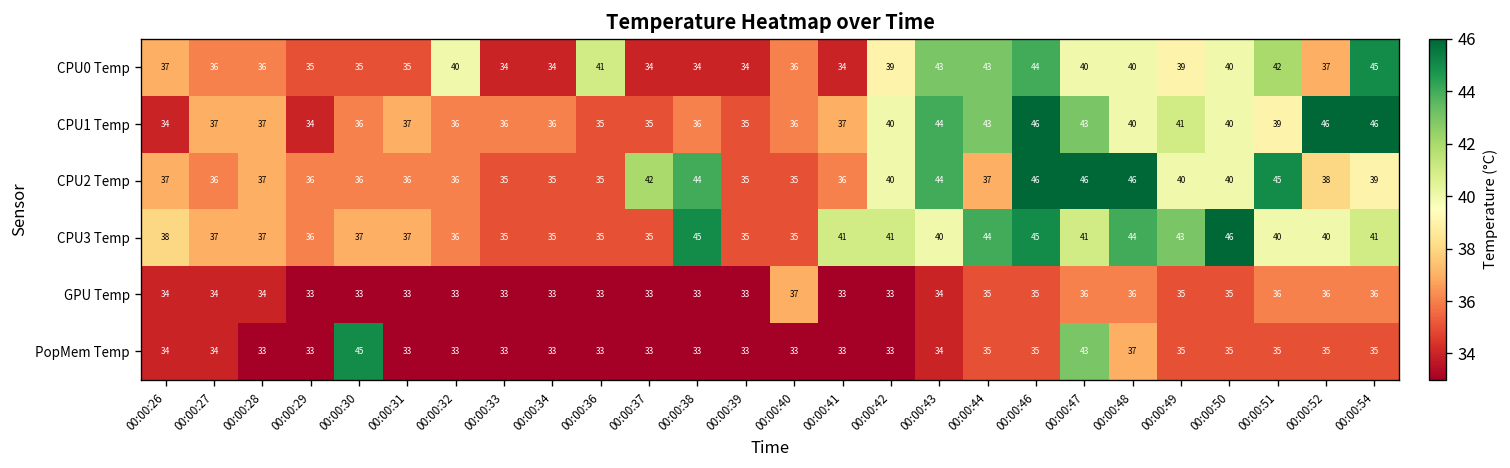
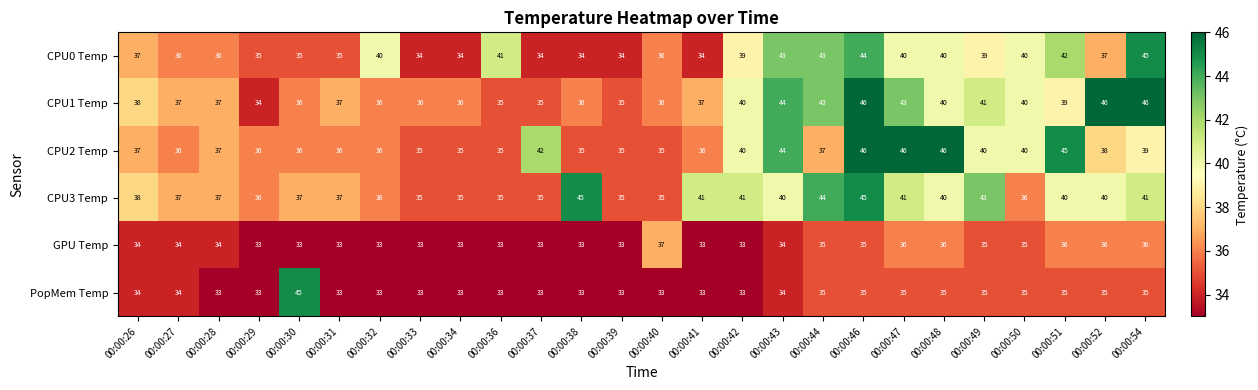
  {
    "CPU0 Temp": {
      "00:00:26": 37,
      "00:00:27": 36,
      "00:00:28": 36,
      "00:00:29": 35,
      "00:00:30": 35,
      "00:00:31": 35,
      "00:00:32": 40,
      "00:00:33": 34,
      "00:00:34": 34,
      "00:00:36": 41,
      "00:00:37": 34,
      "00:00:38": 34,
      "00:00:39": 34,
      "00:00:40": 36,
      "00:00:41": 34,
      "00:00:42": 39,
      "00:00:43": 43,
      "00:00:44": 43,
      "00:00:46": 44,
      "00:00:47": 40,
      "00:00:48": 40,
      "00:00:49": 39,
      "00:00:50": 40,
      "00:00:51": 42,
      "00:00:52": 37,
      "00:00:54": 45
    },
    "CPU1 Temp": {
-     "00:00:26": 34,
+     "00:00:26": 38,
      "00:00:27": 37,
      "00:00:28": 37,
      "00:00:29": 34,
      "00:00:30": 36,
      "00:00:31": 37,
      "00:00:32": 36,
      "00:00:33": 36,
      "00:00:34": 36,
      "00:00:36": 35,
      "00:00:37": 35,
      "00:00:38": 36,
      "00:00:39": 35,
      "00:00:40": 36,
      "00:00:41": 37,
      "00:00:42": 40,
      "00:00:43": 44,
      "00:00:44": 43,
      "00:00:46": 46,
      "00:00:47": 43,
      "00:00:48": 40,
      "00:00:49": 41,
      "00:00:50": 40,
      "00:00:51": 39,
      "00:00:52": 46,
      "00:00:54": 46
    },
    "CPU2 Temp": {
      "00:00:26": 37,
      "00:00:27": 36,
      "00:00:28": 37,
      "00:00:29": 36,
      "00:00:30": 36,
      "00:00:31": 36,
      "00:00:32": 36,
      "00:00:33": 35,
      "00:00:34": 35,
      "00:00:36": 35,
      "00:00:37": 42,
-     "00:00:38": 44,
+     "00:00:38": 35,
      "00:00:39": 35,
      "00:00:40": 35,
      "00:00:41": 36,
      "00:00:42": 40,
      "00:00:43": 44,
      "00:00:44": 37,
      "00:00:46": 46,
      "00:00:47": 46,
      "00:00:48": 46,
      "00:00:49": 40,
      "00:00:50": 40,
      "00:00:51": 45,
      "00:00:52": 38,
      "00:00:54": 39
    },
    "CPU3 Temp": {
      "00:00:26": 38,
      "00:00:27": 37,
      "00:00:28": 37,
      "00:00:29": 36,
      "00:00:30": 37,
      "00:00:31": 37,
      "00:00:32": 36,
      "00:00:33": 35,
      "00:00:34": 35,
      "00:00:36": 35,
      "00:00:37": 35,
      "00:00:38": 45,
      "00:00:39": 35,
      "00:00:40": 35,
      "00:00:41": 41,
      "00:00:42": 41,
      "00:00:43": 40,
      "00:00:44": 44,
      "00:00:46": 45,
      "00:00:47": 41,
-     "00:00:48": 44,
+     "00:00:48": 40,
      "00:00:49": 43,
-     "00:00:50": 46,
+     "00:00:50": 36,
      "00:00:51": 40,
      "00:00:52": 40,
      "00:00:54": 41
    },
    "GPU Temp": {
      "00:00:26": 34,
      "00:00:27": 34,
      "00:00:28": 34,
      "00:00:29": 33,
      "00:00:30": 33,
      "00:00:31": 33,
      "00:00:32": 33,
      "00:00:33": 33,
      "00:00:34": 33,
      "00:00:36": 33,
      "00:00:37": 33,
      "00:00:38": 33,
      "00:00:39": 33,
      "00:00:40": 37,
      "00:00:41": 33,
      "00:00:42": 33,
      "00:00:43": 34,
      "00:00:44": 35,
      "00:00:46": 35,
      "00:00:47": 36,
      "00:00:48": 36,
      "00:00:49": 35,
      "00:00:50": 35,
      "00:00:51": 36,
      "00:00:52": 36,
      "00:00:54": 36
    },
    "PopMem Temp": {
      "00:00:26": 34,
      "00:00:27": 34,
      "00:00:28": 33,
      "00:00:29": 33,
      "00:00:30": 45,
      "00:00:31": 33,
      "00:00:32": 33,
      "00:00:33": 33,
      "00:00:34": 33,
      "00:00:36": 33,
      "00:00:37": 33,
      "00:00:38": 33,
      "00:00:39": 33,
      "00:00:40": 33,
      "00:00:41": 33,
      "00:00:42": 33,
      "00:00:43": 34,
      "00:00:44": 35,
      "00:00:46": 35,
-     "00:00:47": 43,
-     "00:00:48": 37,
+     "00:00:47": 35,
+     "00:00:48": 35,
      "00:00:49": 35,
      "00:00:50": 35,
      "00:00:51": 35,
      "00:00:52": 35,
      "00:00:54": 35
    }
  }
